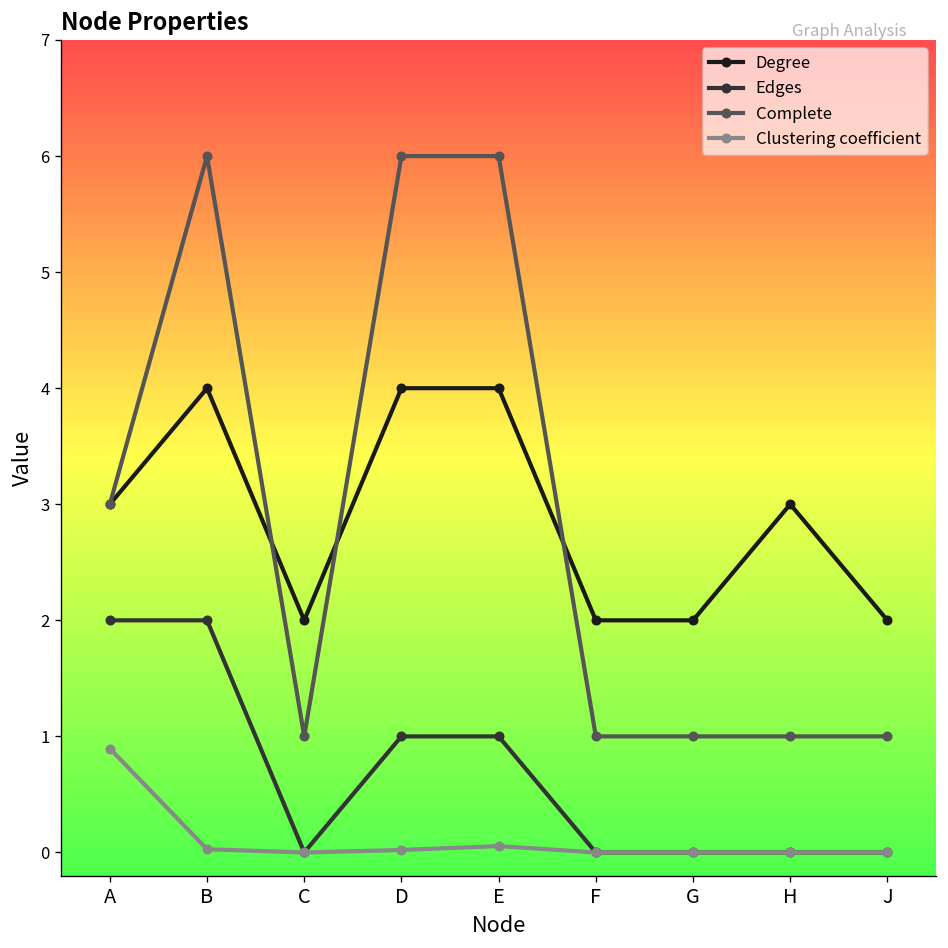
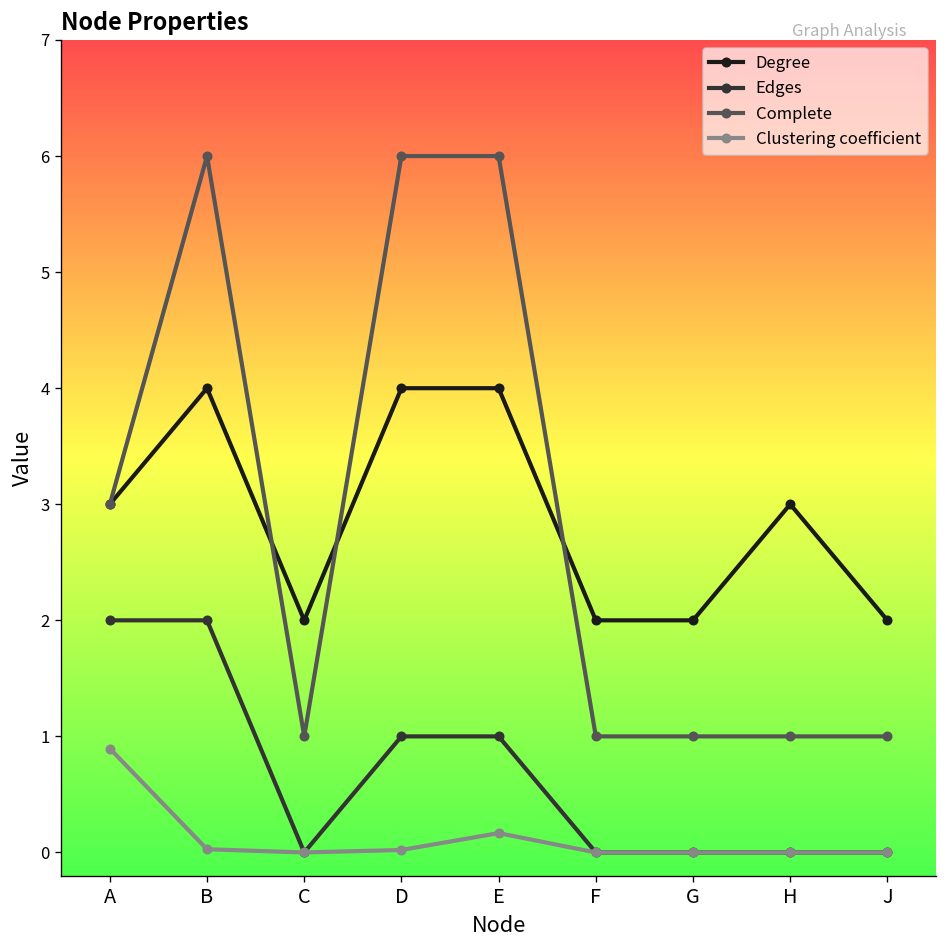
  {
    "Clustering coefficient": {
      "A": 0.9,
      "B": 0.0,
      "D": 0.0,
-     "E": 0.1
+     "E": 0.2
    }
  }
